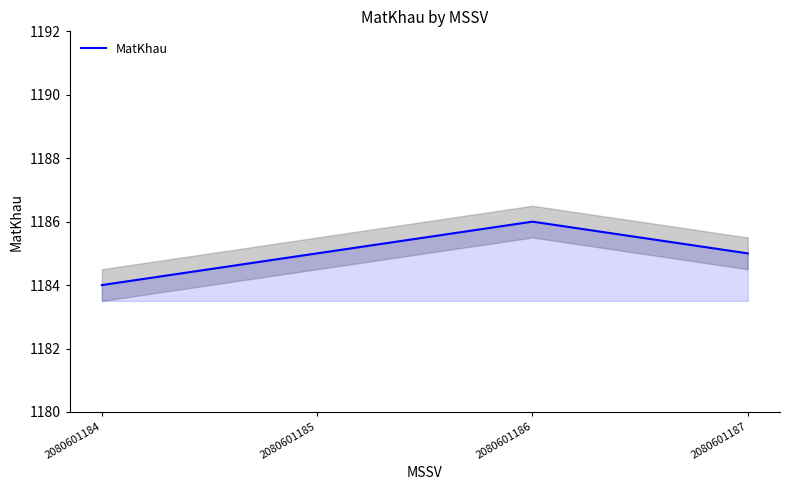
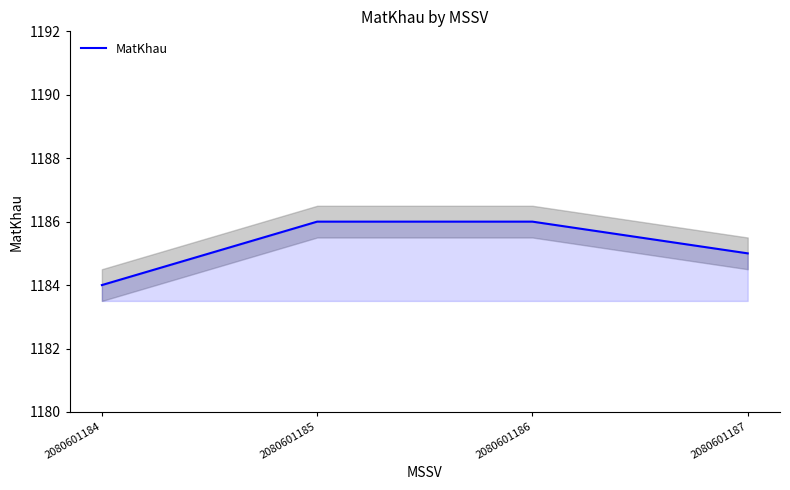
  {
    "MatKhau": {
      "2080601184": 1184,
-     "2080601185": 1185,
+     "2080601185": 1186,
      "2080601186": 1186,
      "2080601187": 1185
    }
  }
